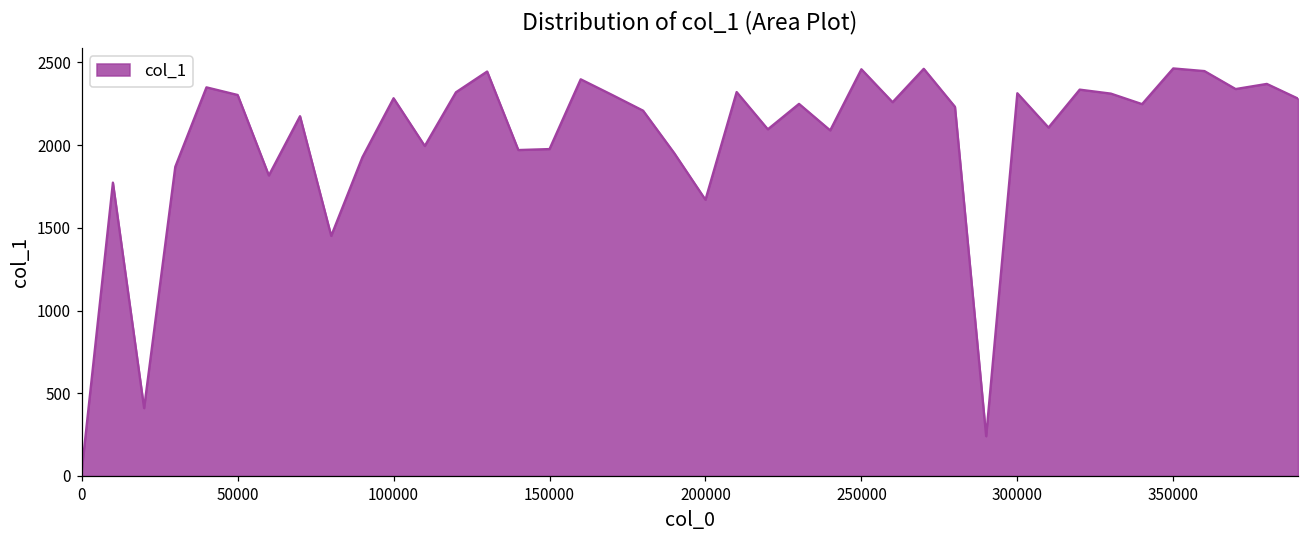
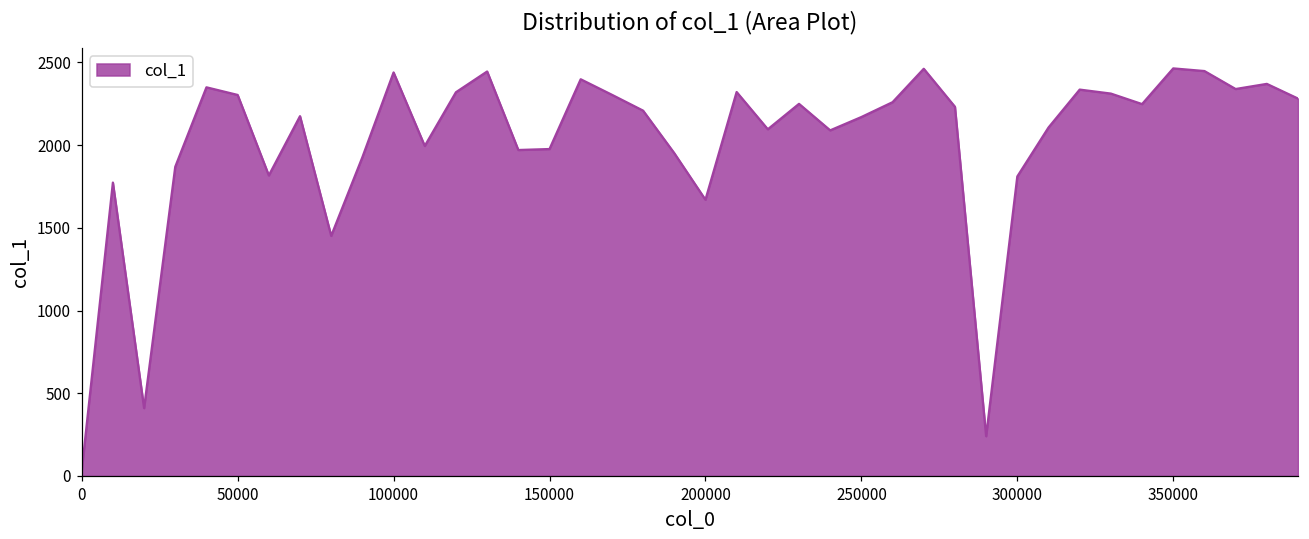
  {
    "0": 30,
    "50000": 2300,
-   "100000": 2280,
+   "100000": 2440,
    "150000": 1980,
    "200000": 1670,
-   "250000": 2460,
-   "300000": 2310,
+   "250000": 2170,
+   "300000": 1810,
    "350000": 2460
  }
